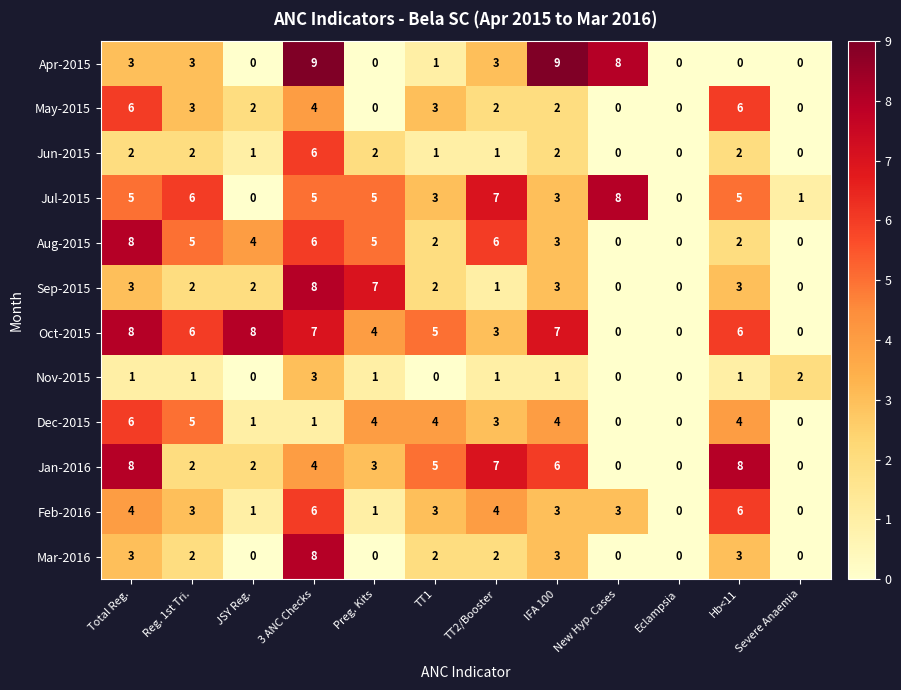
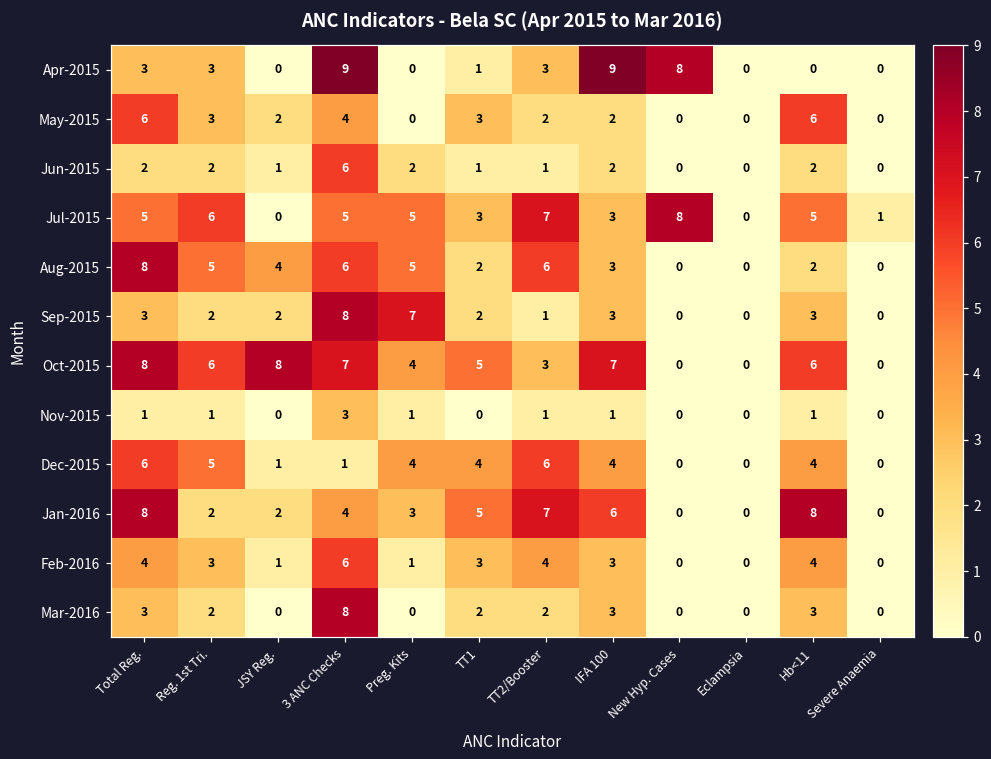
  {
    "Apr-2015": {
      "Total Reg.": 3,
      "Reg. 1st Tri.": 3,
      "JSY Reg.": 0,
      "3 ANC Checks": 9,
      "Preg. Kits": 0,
      "TT1": 1,
      "TT2/Booster": 3,
      "IFA 100": 9,
      "New Hyp. Cases": 8,
      "Eclampsia": 0,
      "Hb<11": 0,
      "Severe Anaemia": 0
    },
    "May-2015": {
      "Total Reg.": 6,
      "Reg. 1st Tri.": 3,
      "JSY Reg.": 2,
      "3 ANC Checks": 4,
      "Preg. Kits": 0,
      "TT1": 3,
      "TT2/Booster": 2,
      "IFA 100": 2,
      "New Hyp. Cases": 0,
      "Eclampsia": 0,
      "Hb<11": 6,
      "Severe Anaemia": 0
    },
    "Jun-2015": {
      "Total Reg.": 2,
      "Reg. 1st Tri.": 2,
      "JSY Reg.": 1,
      "3 ANC Checks": 6,
      "Preg. Kits": 2,
      "TT1": 1,
      "TT2/Booster": 1,
      "IFA 100": 2,
      "New Hyp. Cases": 0,
      "Eclampsia": 0,
      "Hb<11": 2,
      "Severe Anaemia": 0
    },
    "Jul-2015": {
      "Total Reg.": 5,
      "Reg. 1st Tri.": 6,
      "JSY Reg.": 0,
      "3 ANC Checks": 5,
      "Preg. Kits": 5,
      "TT1": 3,
      "TT2/Booster": 7,
      "IFA 100": 3,
      "New Hyp. Cases": 8,
      "Eclampsia": 0,
      "Hb<11": 5,
      "Severe Anaemia": 1
    },
    "Aug-2015": {
      "Total Reg.": 8,
      "Reg. 1st Tri.": 5,
      "JSY Reg.": 4,
      "3 ANC Checks": 6,
      "Preg. Kits": 5,
      "TT1": 2,
      "TT2/Booster": 6,
      "IFA 100": 3,
      "New Hyp. Cases": 0,
      "Eclampsia": 0,
      "Hb<11": 2,
      "Severe Anaemia": 0
    },
    "Sep-2015": {
      "Total Reg.": 3,
      "Reg. 1st Tri.": 2,
      "JSY Reg.": 2,
      "3 ANC Checks": 8,
      "Preg. Kits": 7,
      "TT1": 2,
      "TT2/Booster": 1,
      "IFA 100": 3,
      "New Hyp. Cases": 0,
      "Eclampsia": 0,
      "Hb<11": 3,
      "Severe Anaemia": 0
    },
    "Oct-2015": {
      "Total Reg.": 8,
      "Reg. 1st Tri.": 6,
      "JSY Reg.": 8,
      "3 ANC Checks": 7,
      "Preg. Kits": 4,
      "TT1": 5,
      "TT2/Booster": 3,
      "IFA 100": 7,
      "New Hyp. Cases": 0,
      "Eclampsia": 0,
      "Hb<11": 6,
      "Severe Anaemia": 0
    },
    "Nov-2015": {
      "Total Reg.": 1,
      "Reg. 1st Tri.": 1,
      "JSY Reg.": 0,
      "3 ANC Checks": 3,
      "Preg. Kits": 1,
      "TT1": 0,
      "TT2/Booster": 1,
      "IFA 100": 1,
      "New Hyp. Cases": 0,
      "Eclampsia": 0,
      "Hb<11": 1,
-     "Severe Anaemia": 2
+     "Severe Anaemia": 0
    },
    "Dec-2015": {
      "Total Reg.": 6,
      "Reg. 1st Tri.": 5,
      "JSY Reg.": 1,
      "3 ANC Checks": 1,
      "Preg. Kits": 4,
      "TT1": 4,
-     "TT2/Booster": 3,
+     "TT2/Booster": 6,
      "IFA 100": 4,
      "New Hyp. Cases": 0,
      "Eclampsia": 0,
      "Hb<11": 4,
      "Severe Anaemia": 0
    },
    "Jan-2016": {
      "Total Reg.": 8,
      "Reg. 1st Tri.": 2,
      "JSY Reg.": 2,
      "3 ANC Checks": 4,
      "Preg. Kits": 3,
      "TT1": 5,
      "TT2/Booster": 7,
      "IFA 100": 6,
      "New Hyp. Cases": 0,
      "Eclampsia": 0,
      "Hb<11": 8,
      "Severe Anaemia": 0
    },
    "Feb-2016": {
      "Total Reg.": 4,
      "Reg. 1st Tri.": 3,
      "JSY Reg.": 1,
      "3 ANC Checks": 6,
      "Preg. Kits": 1,
      "TT1": 3,
      "TT2/Booster": 4,
      "IFA 100": 3,
-     "New Hyp. Cases": 3,
+     "New Hyp. Cases": 0,
      "Eclampsia": 0,
-     "Hb<11": 6,
+     "Hb<11": 4,
      "Severe Anaemia": 0
    },
    "Mar-2016": {
      "Total Reg.": 3,
      "Reg. 1st Tri.": 2,
      "JSY Reg.": 0,
      "3 ANC Checks": 8,
      "Preg. Kits": 0,
      "TT1": 2,
      "TT2/Booster": 2,
      "IFA 100": 3,
      "New Hyp. Cases": 0,
      "Eclampsia": 0,
      "Hb<11": 3,
      "Severe Anaemia": 0
    }
  }
